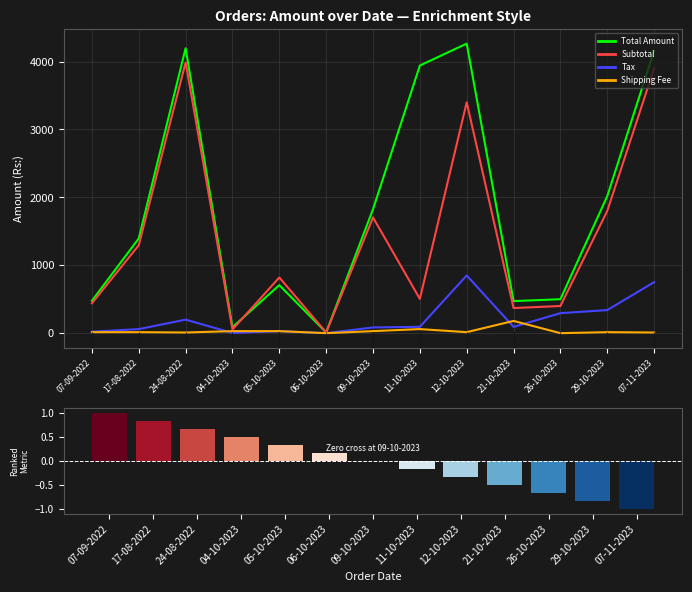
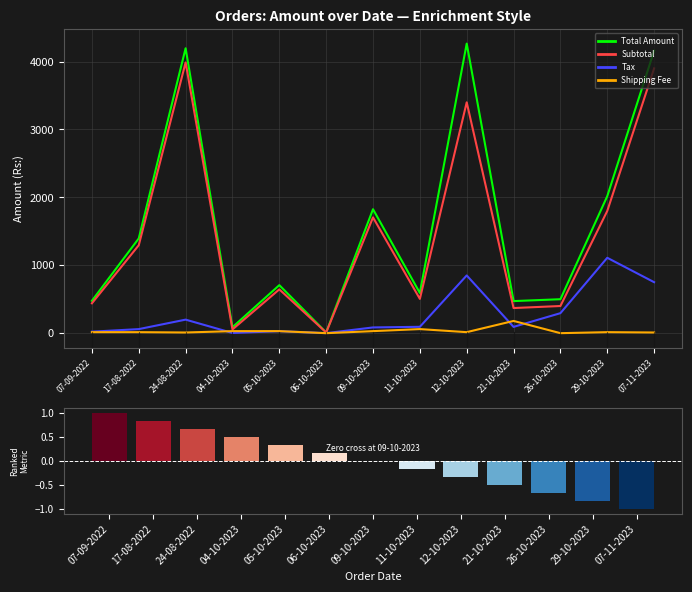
  {
    "Orders: Amount over Date — Enrichment Style": {
      "Total Amount": {
        "17-08-2022": 1400,
        "24-08-2022": 4200,
        "05-10-2023": 700,
        "09-10-2023": 1800,
-       "11-10-2023": 3900,
+       "11-10-2023": 600,
        "12-10-2023": 4300,
        "21-10-2023": 500,
        "26-10-2023": 500,
        "29-10-2023": 2000
      },
      "Subtotal": {
        "17-08-2022": 1300,
        "24-08-2022": 4000,
-       "05-10-2023": 800,
+       "05-10-2023": 600,
        "09-10-2023": 1700,
        "11-10-2023": 500,
        "12-10-2023": 3400,
        "21-10-2023": 400,
        "26-10-2023": 400,
        "29-10-2023": 1800
      },
      "Tax": {
        "17-08-2022": 100,
        "24-08-2022": 200,
        "09-10-2023": 100,
        "12-10-2023": 900,
        "21-10-2023": 100,
        "26-10-2023": 300,
-       "29-10-2023": 300,
+       "29-10-2023": 1100,
        "07-11-2023": 800
      },
      "Shipping Fee": {
        "17-08-2022": 0,
        "24-08-2022": 0,
        "09-10-2023": 0,
        "12-10-2023": 0,
        "21-10-2023": 200,
        "26-10-2023": 0,
        "29-10-2023": 0,
        "07-11-2023": 0
      }
    }
  }
